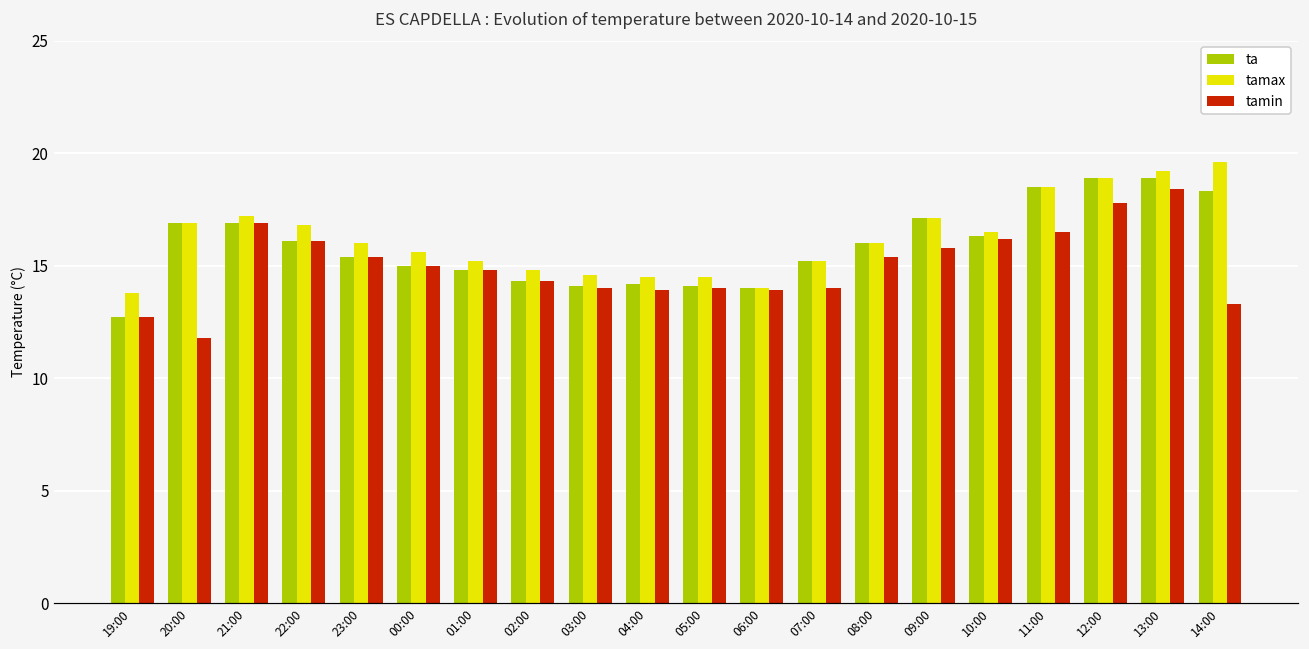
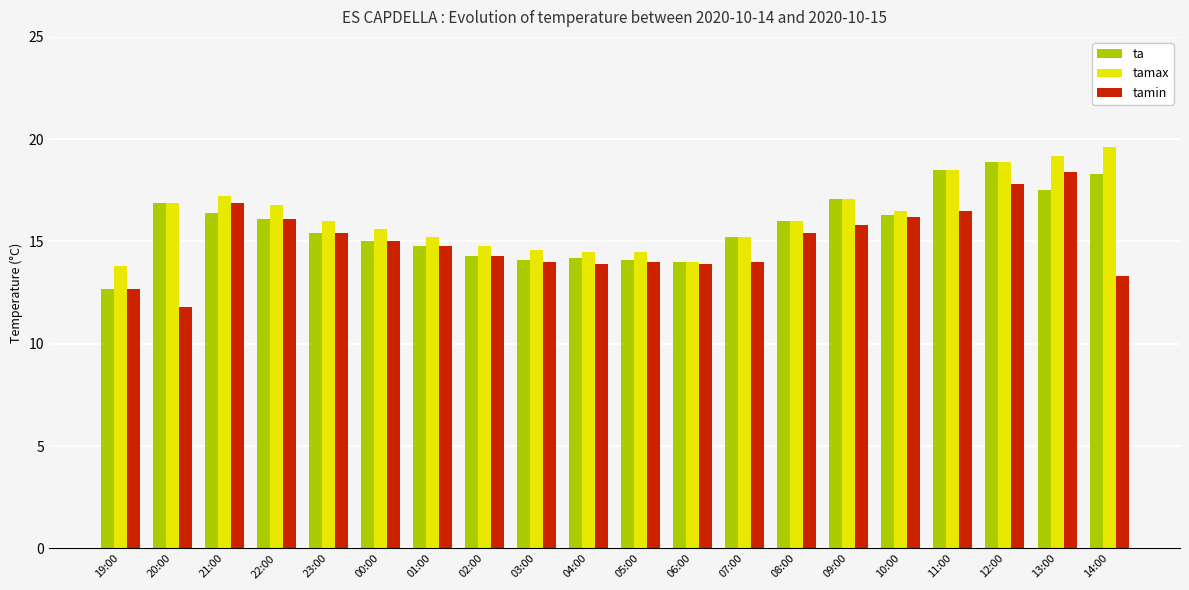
  {
    "ta": {
      "19:00": 12.7,
      "20:00": 16.9,
-     "21:00": 16.9,
+     "21:00": 16.4,
      "22:00": 16.1,
      "23:00": 15.4,
      "00:00": 15.0,
      "01:00": 14.8,
      "02:00": 14.3,
      "03:00": 14.1,
      "04:00": 14.2,
      "05:00": 14.1,
      "06:00": 14.0,
      "07:00": 15.2,
      "08:00": 16.0,
      "09:00": 17.1,
      "10:00": 16.3,
      "11:00": 18.5,
      "12:00": 18.9,
-     "13:00": 18.9,
+     "13:00": 17.5,
      "14:00": 18.3
    },
    "tamax": {
      "19:00": 13.8,
      "20:00": 16.9,
      "21:00": 17.2,
      "22:00": 16.8,
      "23:00": 16.0,
      "00:00": 15.6,
      "01:00": 15.2,
      "02:00": 14.8,
      "03:00": 14.6,
      "04:00": 14.5,
      "05:00": 14.5,
      "06:00": 14.0,
      "07:00": 15.2,
      "08:00": 16.0,
      "09:00": 17.1,
      "10:00": 16.5,
      "11:00": 18.5,
      "12:00": 18.9,
      "13:00": 19.2,
      "14:00": 19.6
    },
    "tamin": {
      "19:00": 12.7,
      "20:00": 11.8,
      "21:00": 16.9,
      "22:00": 16.1,
      "23:00": 15.4,
      "00:00": 15.0,
      "01:00": 14.8,
      "02:00": 14.3,
      "03:00": 14.0,
      "04:00": 13.9,
      "05:00": 14.0,
      "06:00": 13.9,
      "07:00": 14.0,
      "08:00": 15.4,
      "09:00": 15.8,
      "10:00": 16.2,
      "11:00": 16.5,
      "12:00": 17.8,
      "13:00": 18.4,
      "14:00": 13.3
    }
  }
